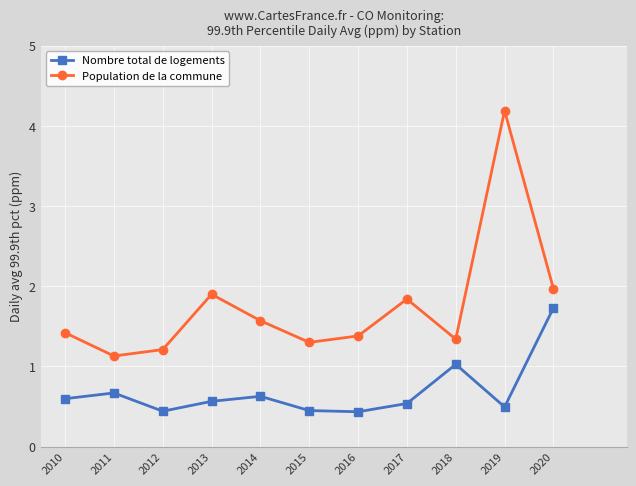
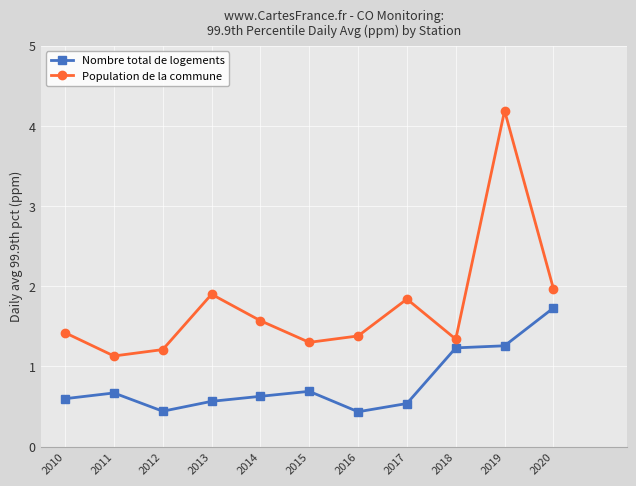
  {
    "Nombre total de logements": {
      "2010": 0.6,
      "2011": 0.7,
      "2012": 0.4,
      "2013": 0.6,
      "2014": 0.6,
-     "2015": 0.4,
+     "2015": 0.7,
      "2016": 0.4,
      "2017": 0.5,
-     "2018": 1.0,
-     "2019": 0.5,
+     "2018": 1.2,
+     "2019": 1.3,
      "2020": 1.7
    },
    "Population de la commune": {
      "2010": 1.4,
      "2011": 1.1,
      "2012": 1.2,
      "2013": 1.9,
      "2014": 1.6,
      "2015": 1.3,
      "2016": 1.4,
      "2017": 1.8,
      "2018": 1.3,
      "2019": 4.2,
      "2020": 2.0
    }
  }
